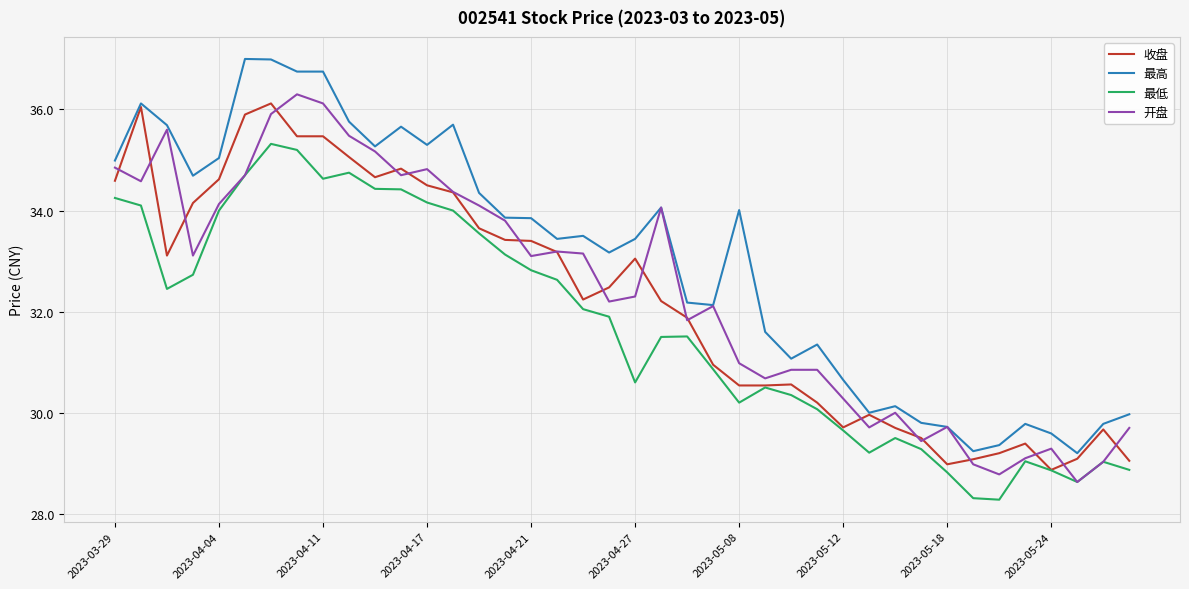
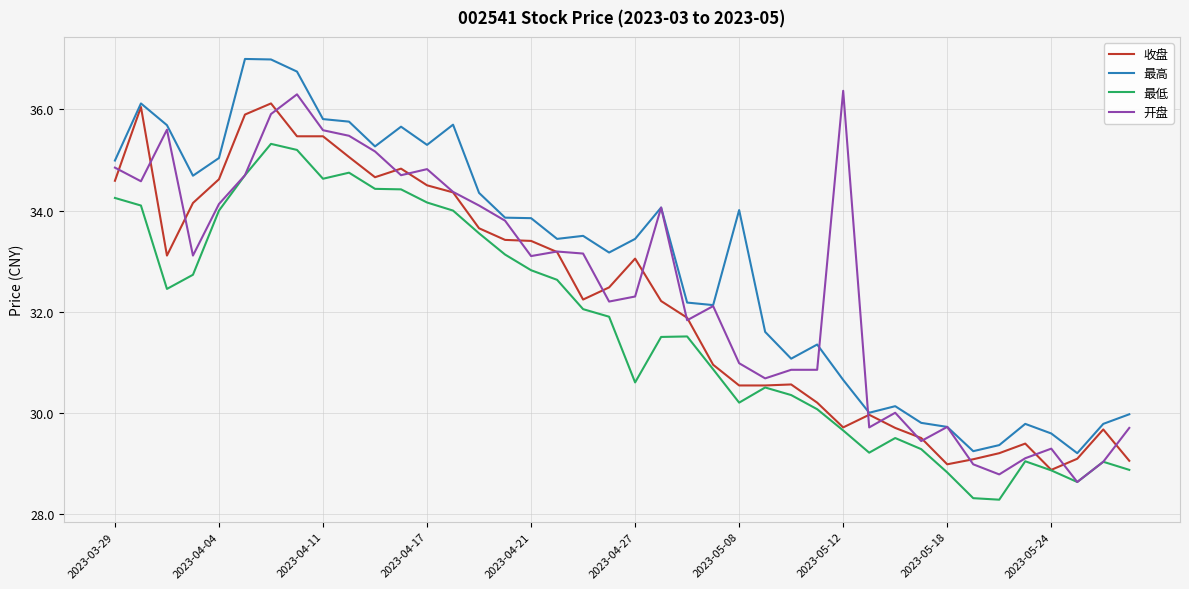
  {
    "收盘": {
      "2023-03-29": 34.6,
      "2023-04-04": 34.6,
      "2023-04-11": 35.5,
      "2023-04-17": 34.5,
      "2023-04-21": 33.4,
      "2023-04-27": 33.1,
      "2023-05-08": 30.5,
      "2023-05-12": 29.7,
      "2023-05-18": 29.0
    },
    "最高": {
      "2023-03-29": 35.0,
      "2023-04-04": 35.0,
-     "2023-04-11": 36.8,
+     "2023-04-11": 35.8,
      "2023-04-17": 35.3,
      "2023-04-21": 33.9,
      "2023-04-27": 33.4,
      "2023-05-08": 34.0,
      "2023-05-12": 30.7,
      "2023-05-24": 29.6
    },
    "最低": {
      "2023-03-29": 34.3,
      "2023-04-04": 34.0,
      "2023-04-11": 34.6,
      "2023-04-17": 34.2,
      "2023-04-21": 32.8,
      "2023-04-27": 30.6,
      "2023-05-08": 30.2,
      "2023-05-12": 29.7,
      "2023-05-18": 28.8
    },
    "开盘": {
      "2023-03-29": 34.9,
      "2023-04-04": 34.1,
-     "2023-04-11": 36.1,
+     "2023-04-11": 35.6,
      "2023-04-17": 34.8,
      "2023-04-21": 33.1,
      "2023-04-27": 32.3,
      "2023-05-08": 31.0,
-     "2023-05-12": 30.3,
+     "2023-05-12": 36.4,
      "2023-05-24": 29.3
    }
  }
